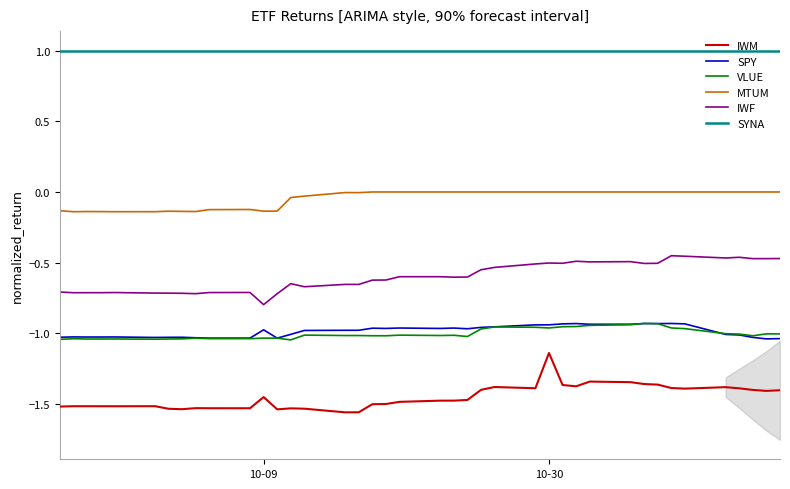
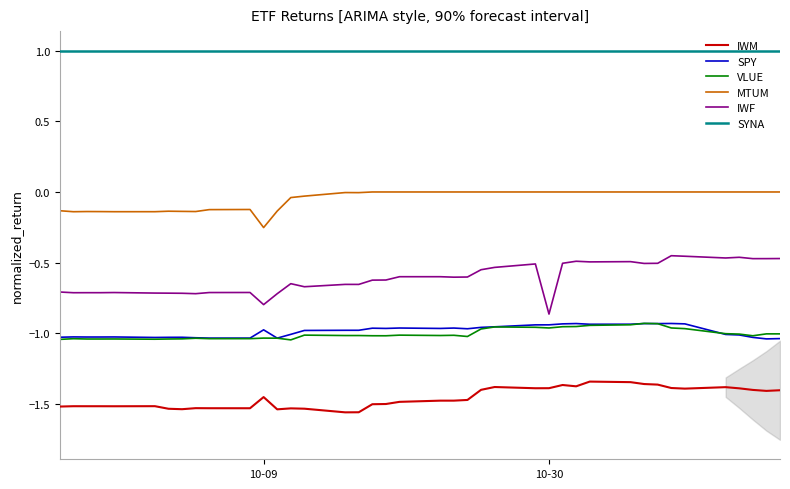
  {
    "IWM": {
      "10-09": -1.45,
-     "10-30": -1.14
+     "10-30": -1.39
    },
    "SPY": {
      "10-09": -0.97,
      "10-30": -0.94
    },
    "VLUE": {
      "10-09": -1.03,
      "10-30": -0.96
    },
    "MTUM": {
-     "10-09": -0.14,
+     "10-09": -0.25,
      "10-30": 0.00
    },
    "IWF": {
      "10-09": -0.80,
-     "10-30": -0.50
+     "10-30": -0.86
    },
    "SYNA": {
      "10-09": 1.00,
      "10-30": 1.00
    }
  }
